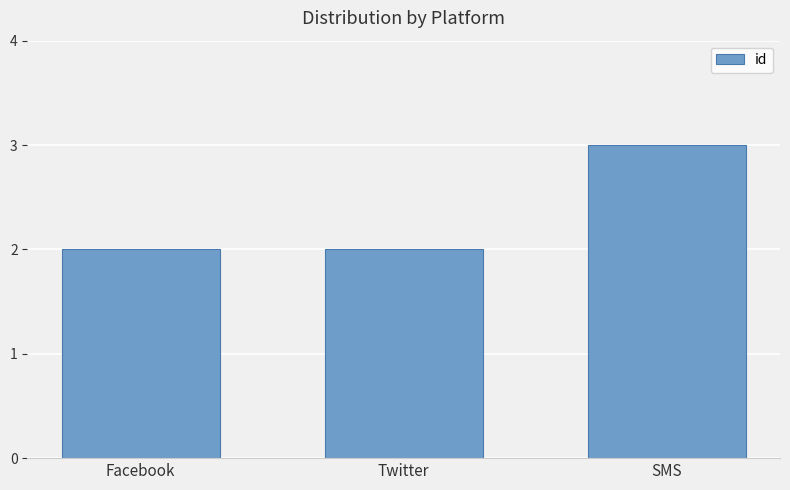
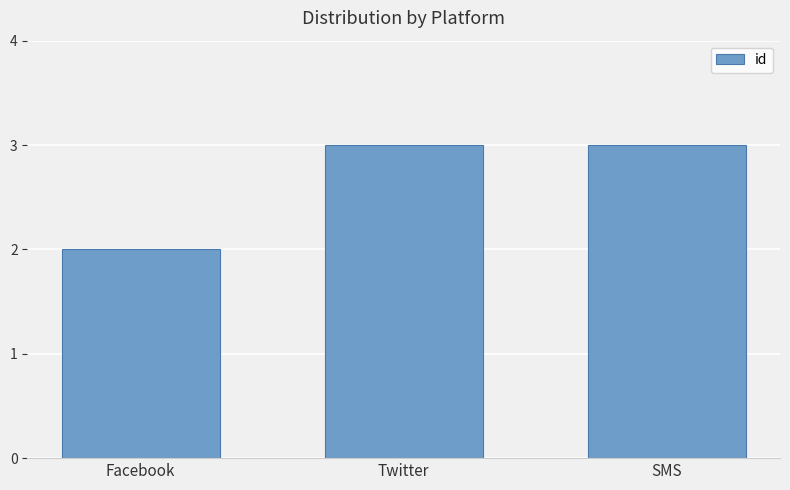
  {
    "Facebook": 2,
-   "Twitter": 2,
+   "Twitter": 3,
    "SMS": 3
  }
